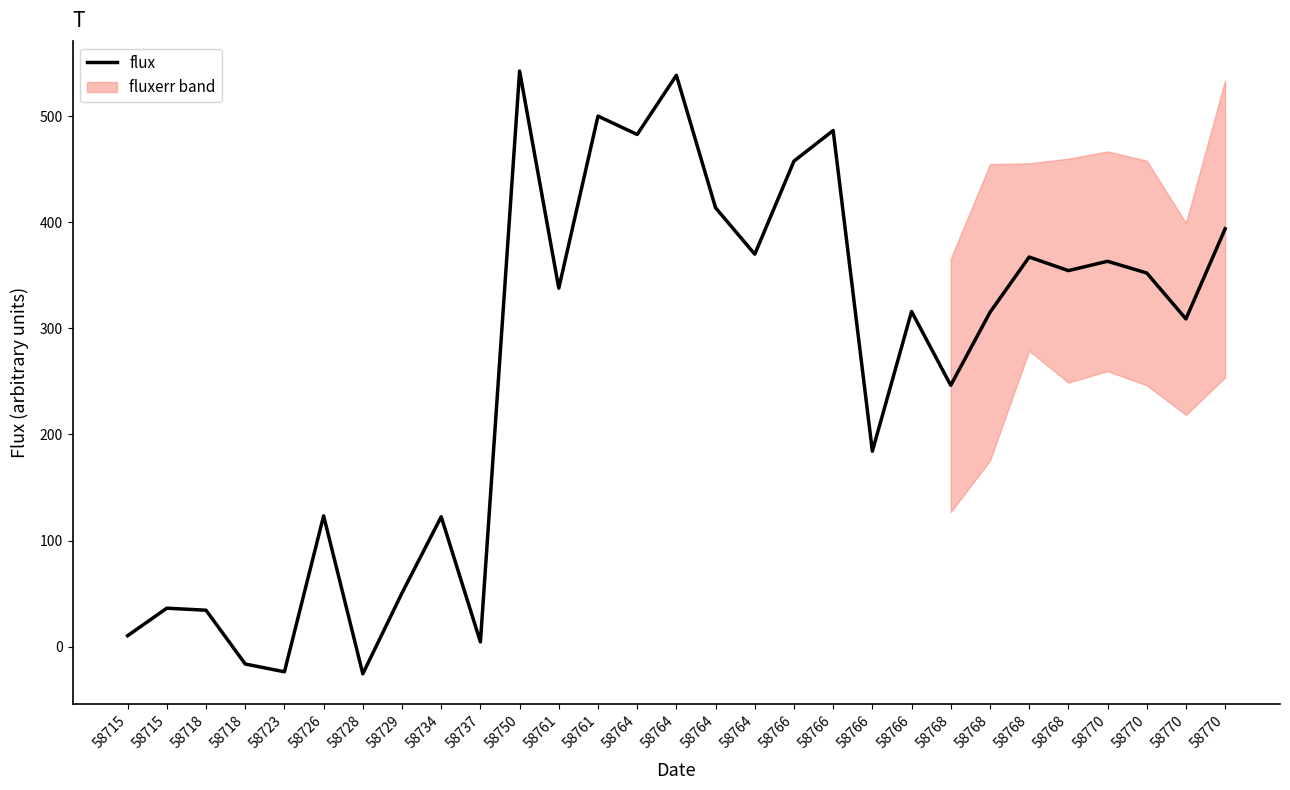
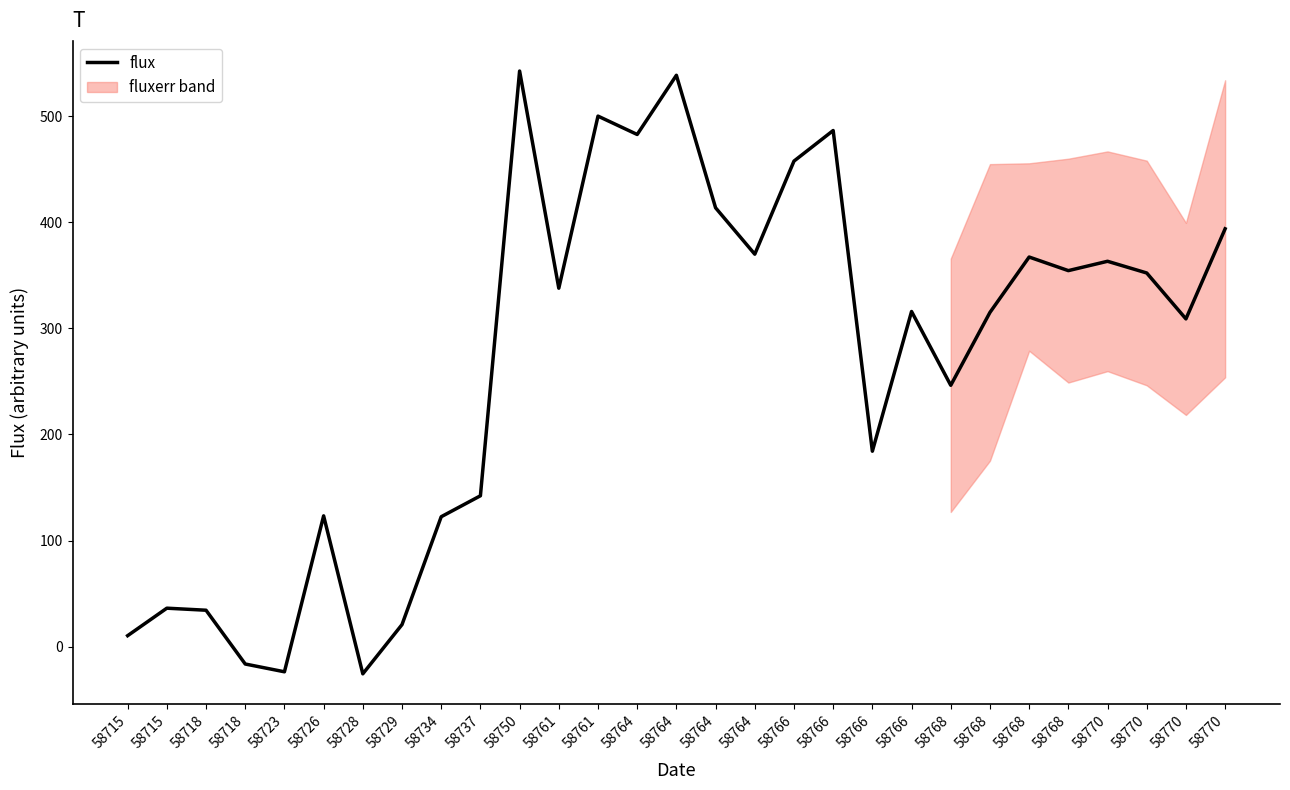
  {
    "flux": {
      "58723": -24,
      "58726": 123,
      "58728": -26,
-     "58729": 51,
+     "58729": 21,
      "58734": 122,
-     "58737": 4,
+     "58737": 142,
      "58750": 542
    }
  }
